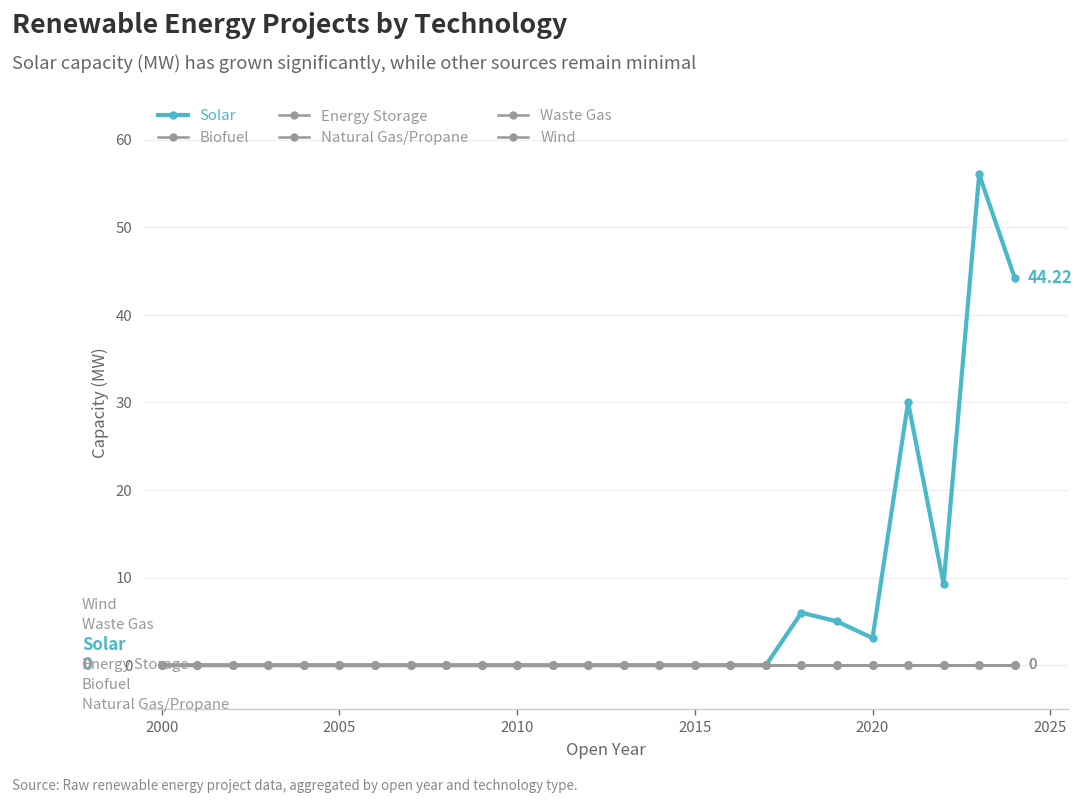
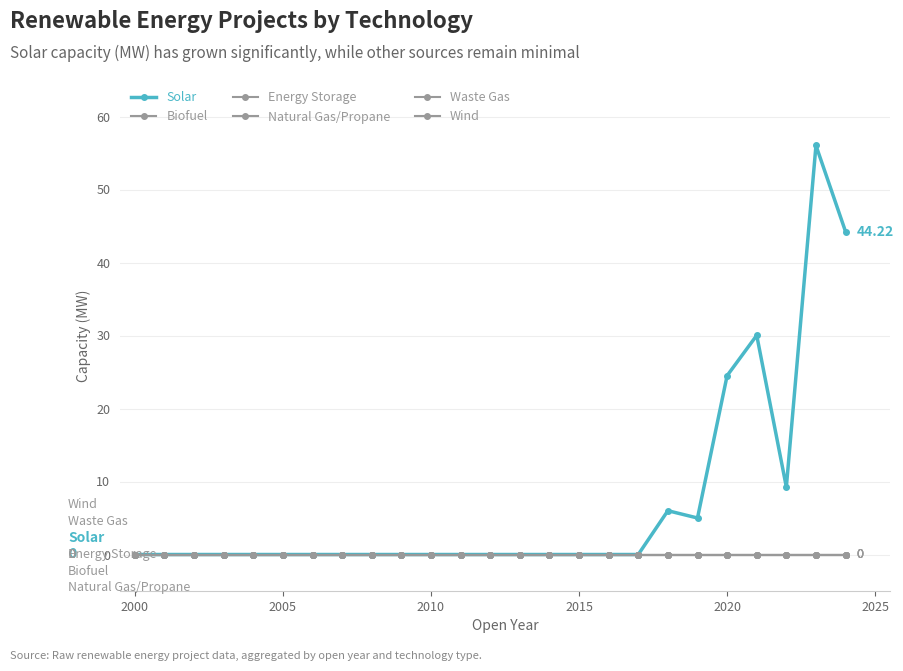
  {
    "Solar": {
-     "2020": 3
+     "2020": 25
    },
    "Wind": {
      "2020": 0
    }
  }
